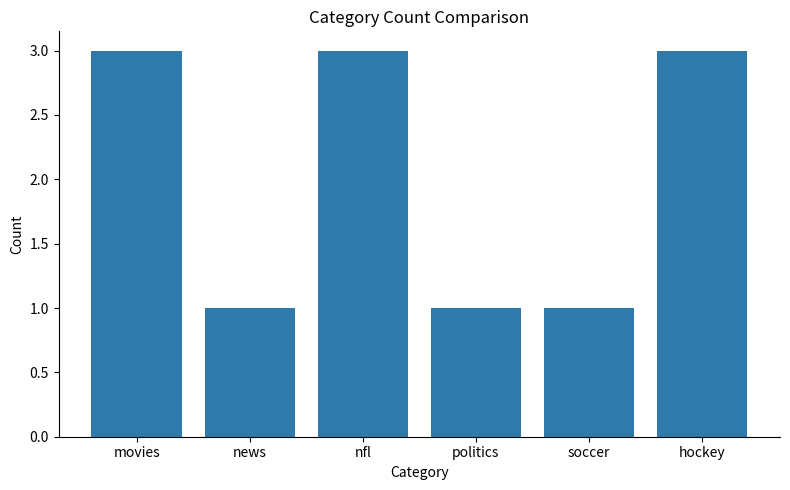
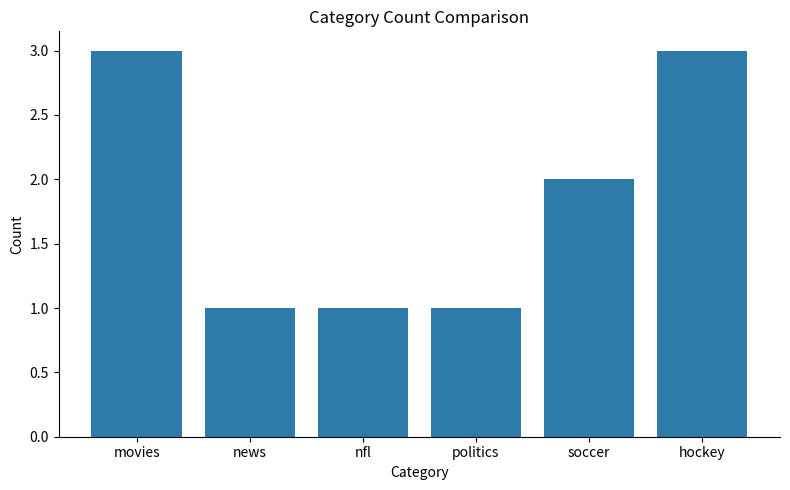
  {
    "movies": 3,
    "news": 1,
-   "nfl": 3,
+   "nfl": 1,
    "politics": 1,
-   "soccer": 1,
+   "soccer": 2,
    "hockey": 3
  }
